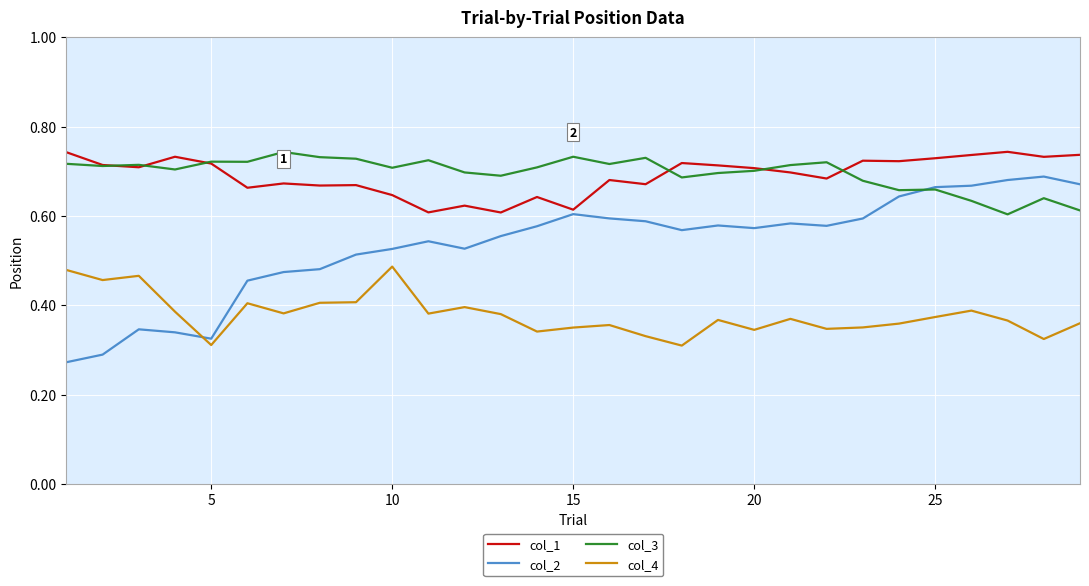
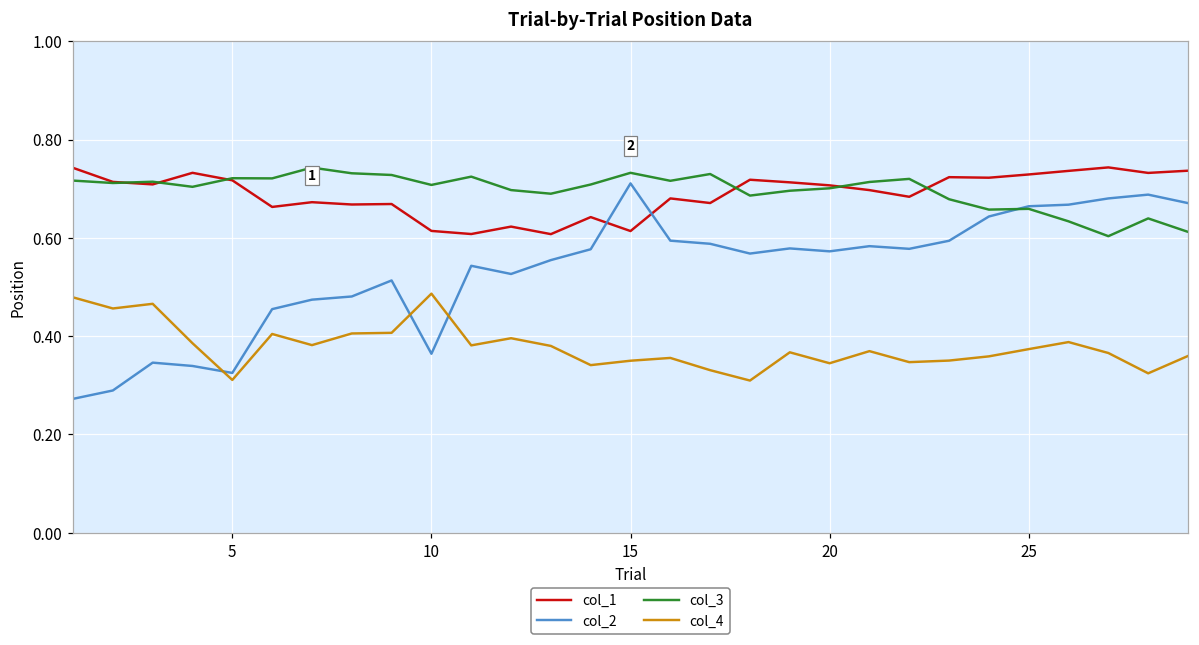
  {
    "col_1": {
-     "10": 0.65,
+     "10": 0.61,
      "15": 0.61,
      "20": 0.71,
      "25": 0.73
    },
    "col_2": {
      "5": 0.33,
-     "10": 0.53,
-     "15": 0.60,
+     "10": 0.36,
+     "15": 0.71,
      "20": 0.57
    },
    "col_3": {
      "10": 0.71,
      "20": 0.70
    },
    "col_4": {
      "5": 0.31,
      "10": 0.49,
      "15": 0.35,
      "20": 0.34,
      "25": 0.37
    }
  }
